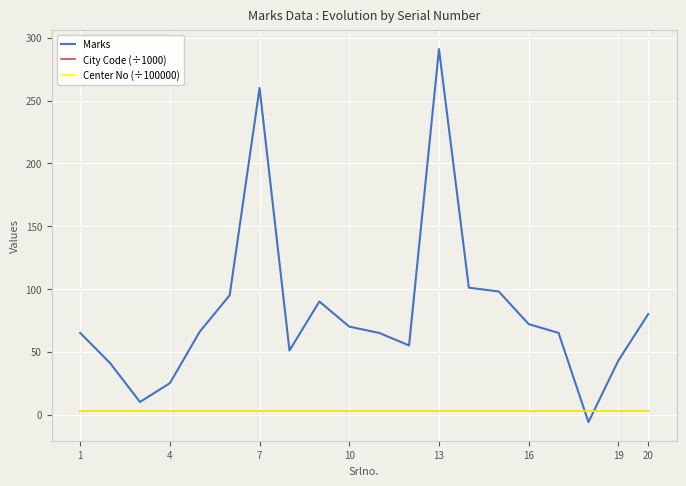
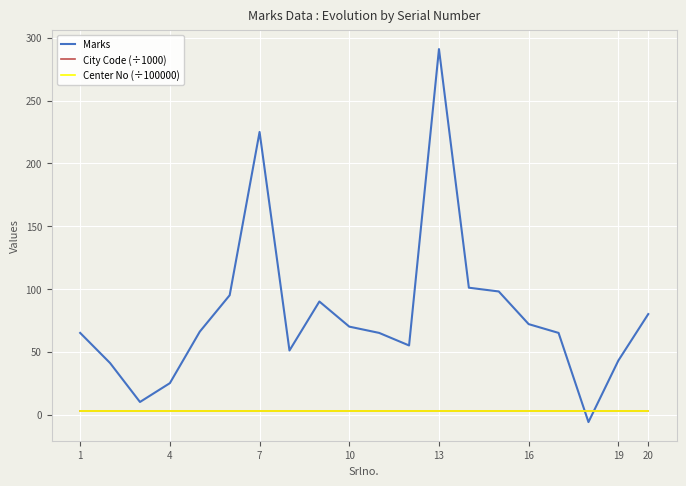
  {
    "Marks": {
      "1": 65,
      "4": 25,
-     "7": 260,
+     "7": 225,
      "10": 70,
      "13": 291,
      "16": 72,
      "19": 43,
      "20": 80
    },
    "Center No (÷100000)": {
      "1": 3,
      "4": 3,
      "7": 3,
      "10": 3,
      "13": 3,
      "16": 3,
      "19": 3,
      "20": 3
    }
  }
